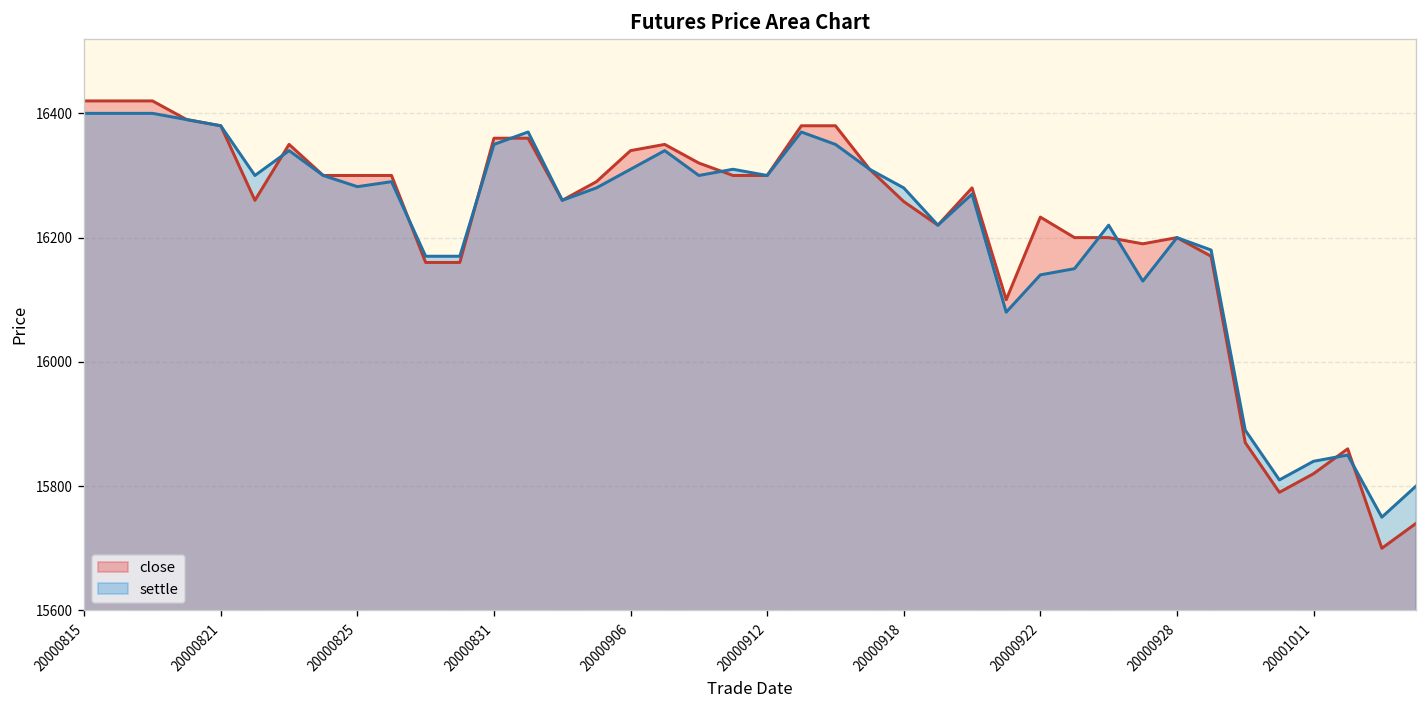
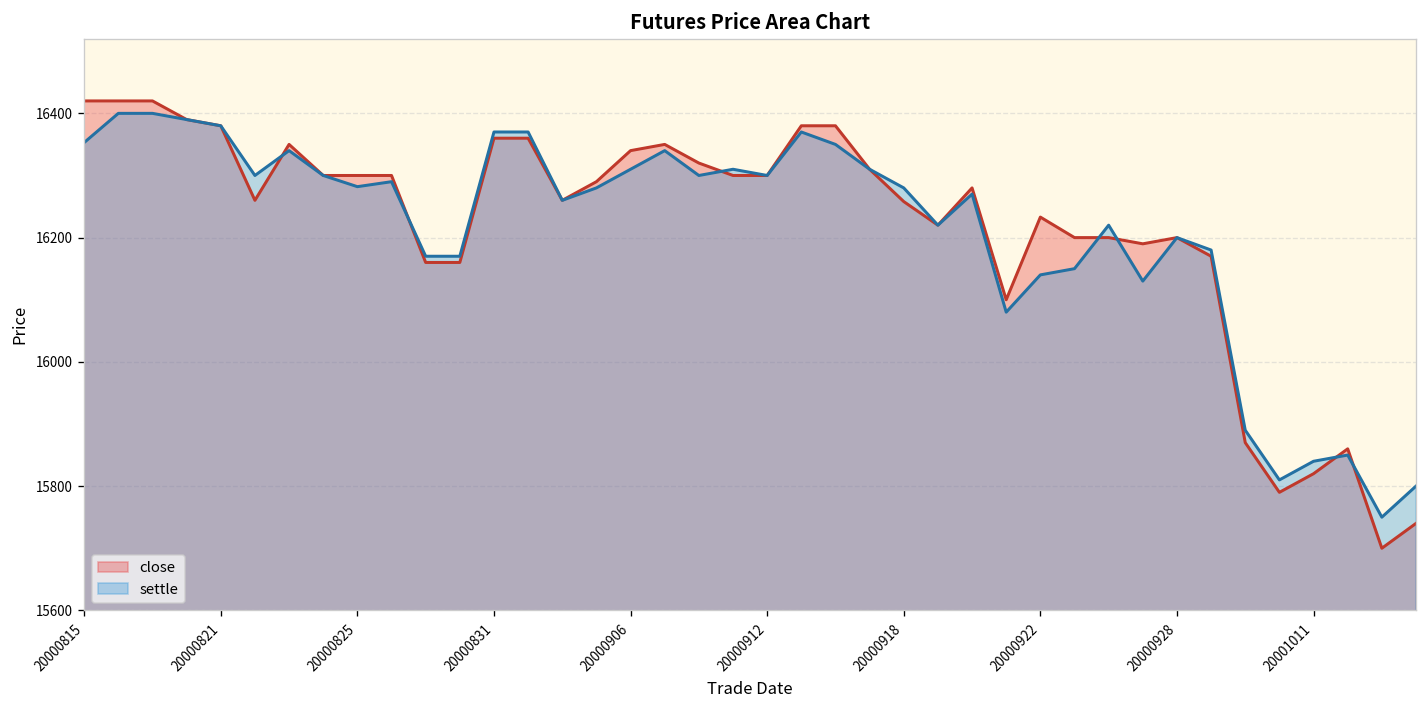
  {
    "close": {
      "20000815": 16420,
      "20000825": 16300,
      "20000831": 16360,
      "20000906": 16340,
      "20000918": 16260,
      "20000922": 16230,
      "20001011": 15820
    },
    "settle": {
-     "20000815": 16400,
+     "20000815": 16350,
      "20000825": 16280,
-     "20000831": 16350,
+     "20000831": 16370,
      "20000906": 16310,
      "20000918": 16280,
      "20000922": 16140,
      "20001011": 15840
    }
  }
